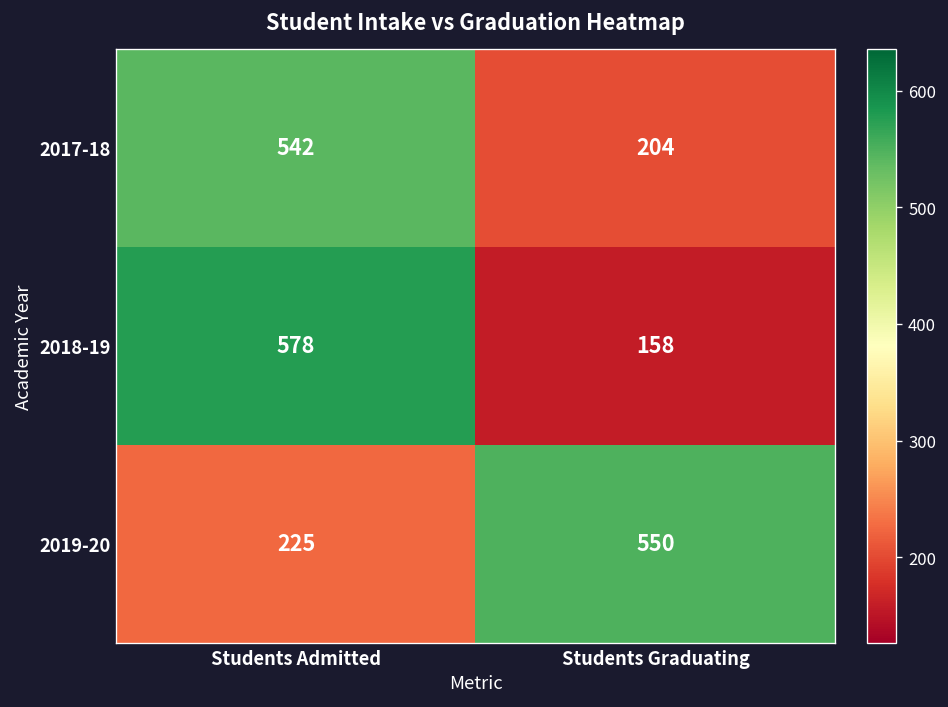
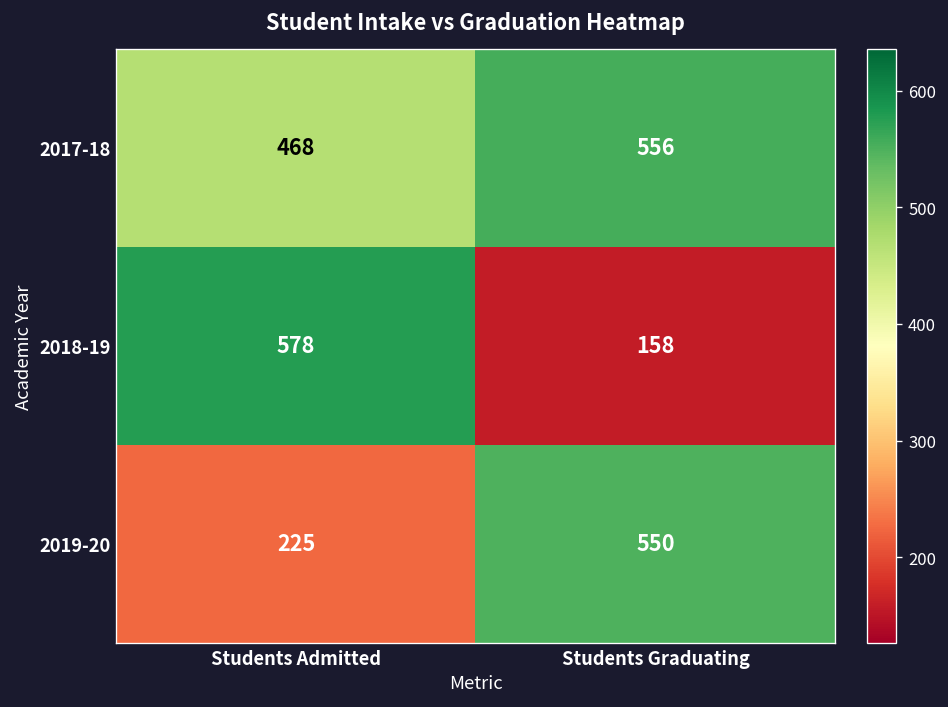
  {
    "2017-18": {
-     "Students Admitted": 542,
-     "Students Graduating": 204
+     "Students Admitted": 468,
+     "Students Graduating": 556
    },
    "2018-19": {
      "Students Admitted": 578,
      "Students Graduating": 158
    },
    "2019-20": {
      "Students Admitted": 225,
      "Students Graduating": 550
    }
  }
